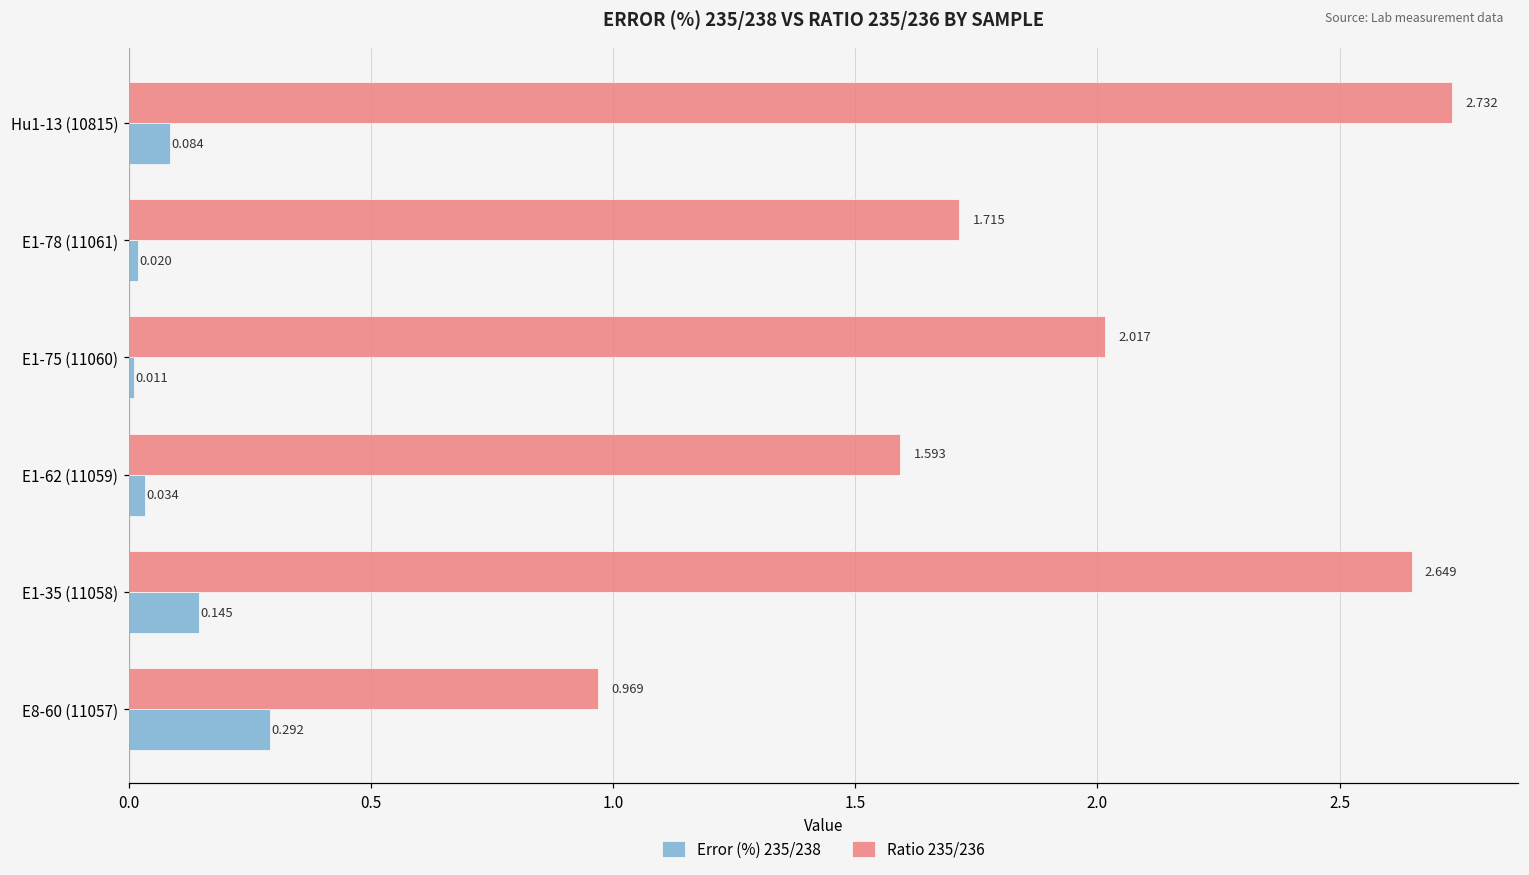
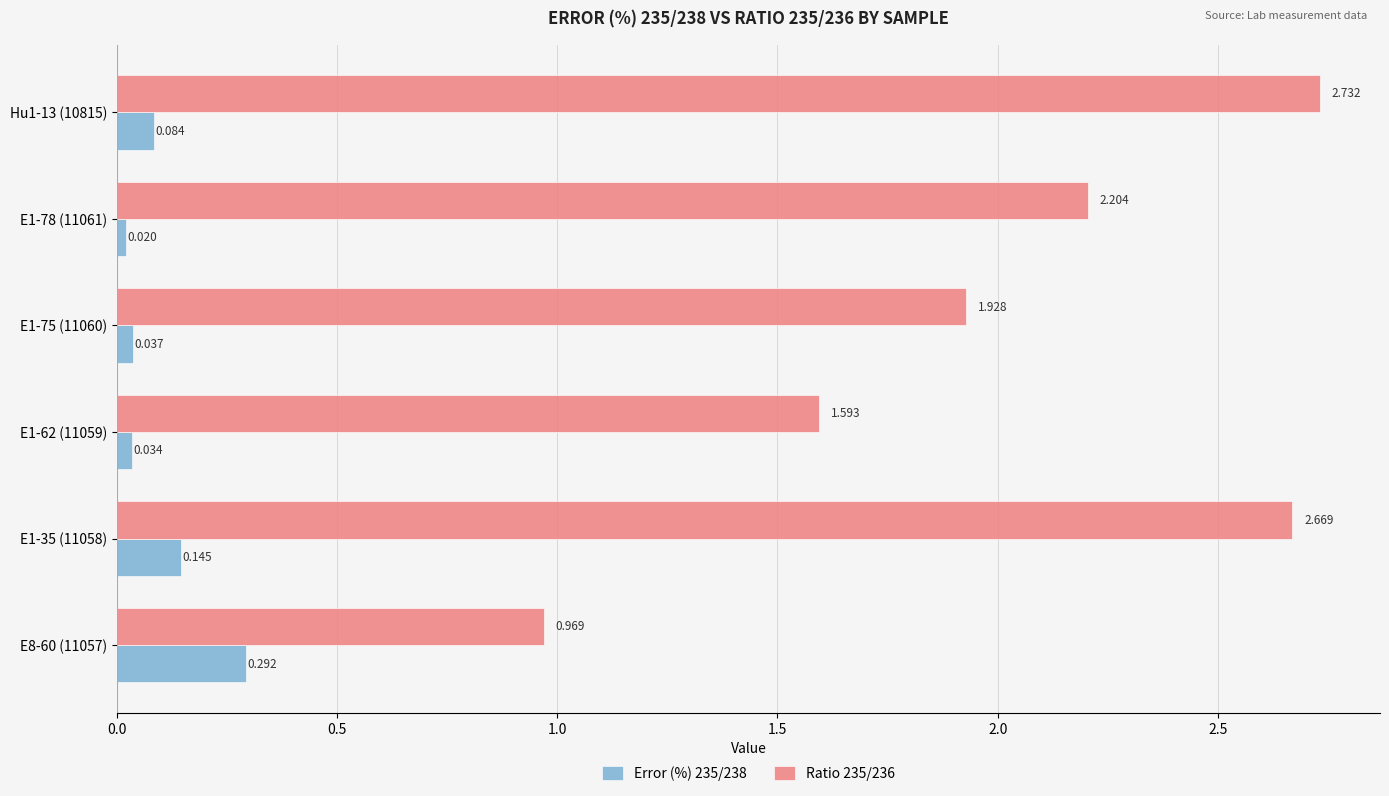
  {
    "Error (%) 235/238": {
      "Hu1-13 (10815)": 0.084,
      "E1-78 (11061)": 0.020,
-     "E1-75 (11060)": 0.011,
+     "E1-75 (11060)": 0.037,
      "E1-62 (11059)": 0.034,
      "E1-35 (11058)": 0.145,
      "E8-60 (11057)": 0.292
    },
    "Ratio 235/236": {
      "Hu1-13 (10815)": 2.732,
-     "E1-78 (11061)": 1.715,
-     "E1-75 (11060)": 2.017,
+     "E1-78 (11061)": 2.204,
+     "E1-75 (11060)": 1.928,
      "E1-62 (11059)": 1.593,
-     "E1-35 (11058)": 2.649,
+     "E1-35 (11058)": 2.669,
      "E8-60 (11057)": 0.969
    }
  }
